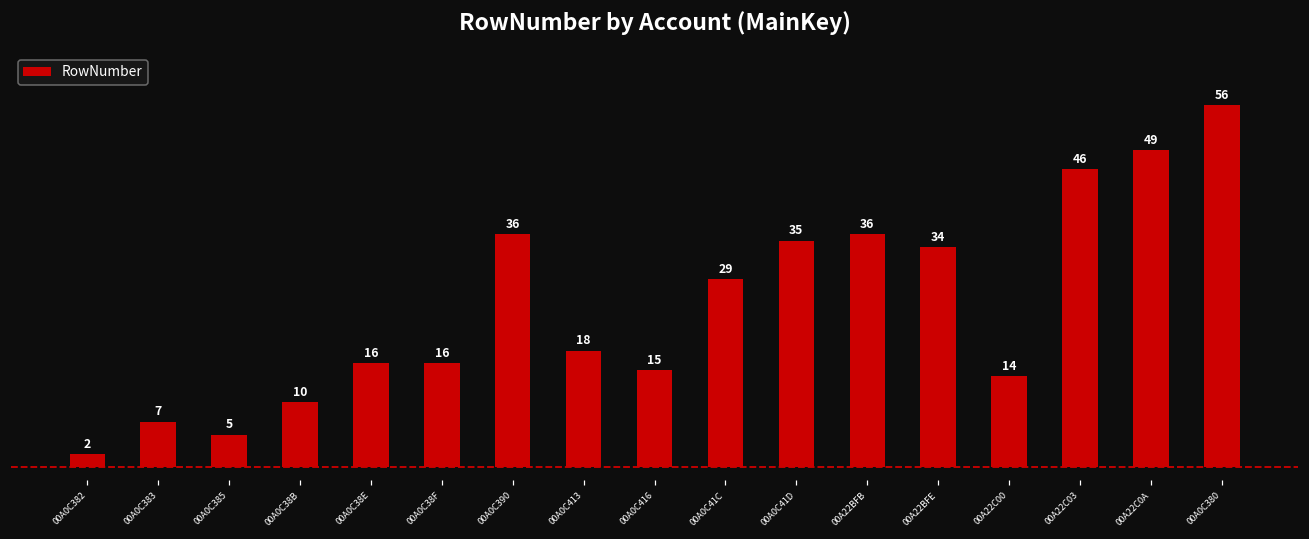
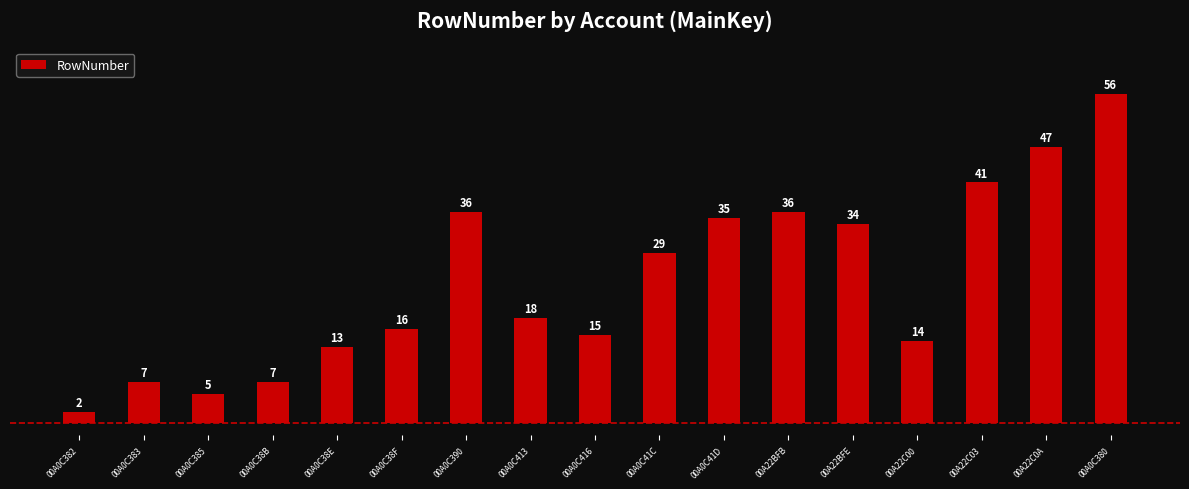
  {
    "00A0C382": 2,
    "00A0C383": 7,
    "00A0C385": 5,
-   "00A0C38B": 10,
-   "00A0C38E": 16,
+   "00A0C38B": 7,
+   "00A0C38E": 13,
    "00A0C38F": 16,
    "00A0C390": 36,
    "00A0C413": 18,
    "00A0C416": 15,
    "00A0C41C": 29,
    "00A0C41D": 35,
    "00A22BFB": 36,
    "00A22BFE": 34,
    "00A22C00": 14,
-   "00A22C03": 46,
-   "00A22C0A": 49,
+   "00A22C03": 41,
+   "00A22C0A": 47,
    "00A0C380": 56
  }
